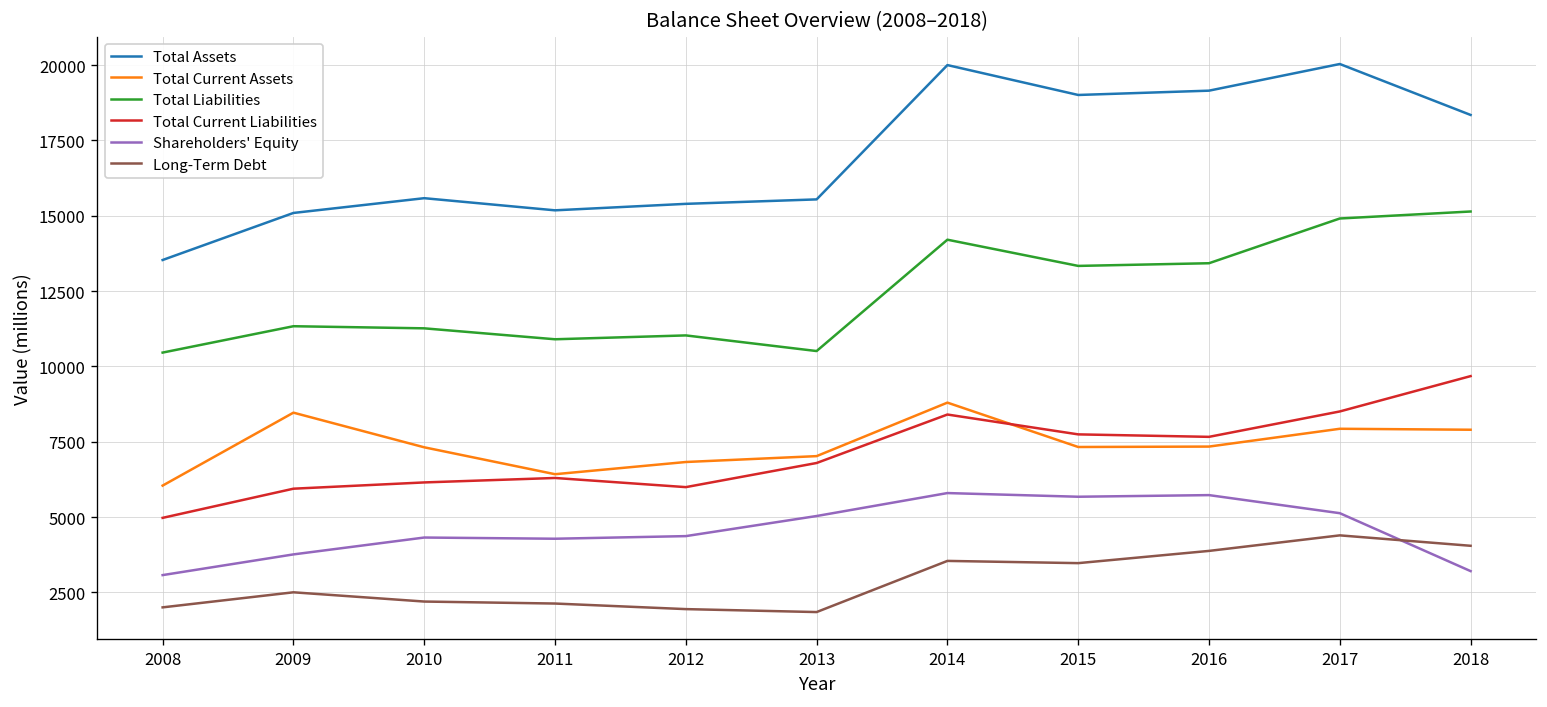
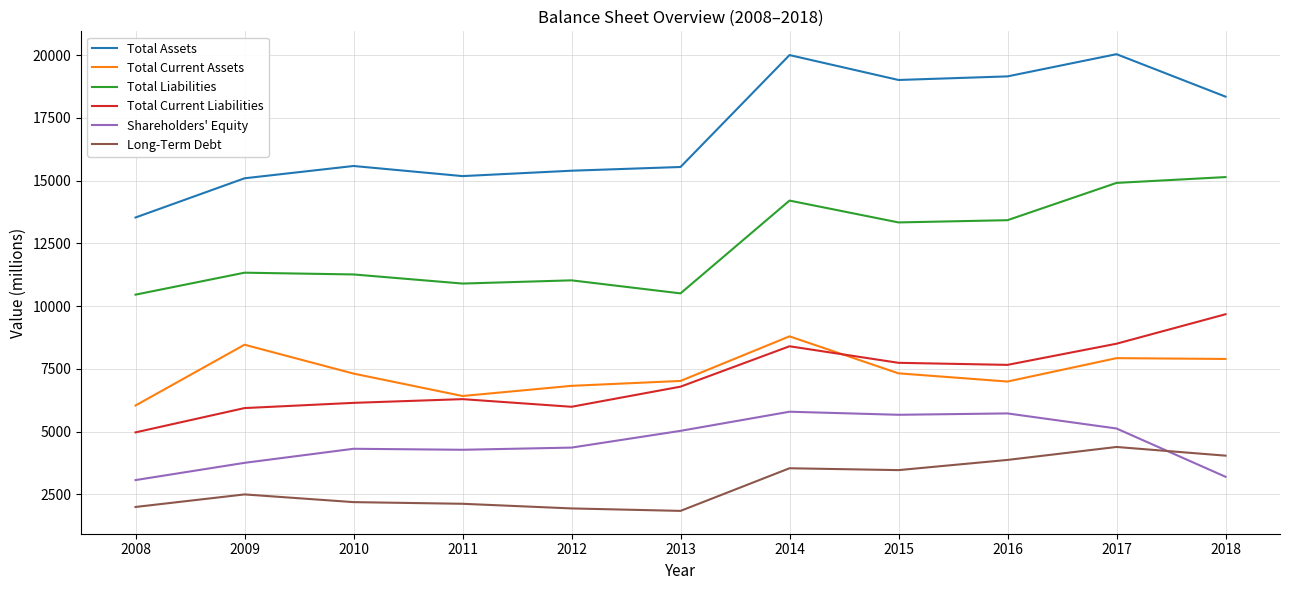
  {
    "Total Assets": {
      "2008": 13500,
      "2009": 15100,
      "2010": 15600,
      "2011": 15200,
      "2012": 15400,
      "2013": 15500,
      "2014": 20000,
      "2015": 19000,
      "2016": 19200,
      "2017": 20000,
      "2018": 18300
    },
    "Total Current Assets": {
      "2008": 6000,
      "2009": 8500,
      "2010": 7300,
      "2011": 6400,
      "2012": 6800,
      "2013": 7000,
      "2014": 8800,
      "2015": 7300,
-     "2016": 7300,
+     "2016": 7000,
      "2017": 7900,
      "2018": 7900
    },
    "Total Liabilities": {
      "2008": 10500,
      "2009": 11300,
      "2010": 11300,
      "2011": 10900,
      "2012": 11000,
      "2013": 10500,
      "2014": 14200,
      "2015": 13300,
      "2016": 13400,
      "2017": 14900,
      "2018": 15100
    },
    "Total Current Liabilities": {
      "2008": 5000,
      "2009": 5900,
      "2010": 6100,
      "2011": 6300,
      "2012": 6000,
      "2013": 6800,
      "2014": 8400,
      "2015": 7700,
      "2016": 7700,
      "2017": 8500,
      "2018": 9700
    },
    "Shareholders' Equity": {
      "2008": 3100,
      "2009": 3800,
      "2010": 4300,
      "2011": 4300,
      "2012": 4400,
      "2013": 5000,
      "2014": 5800,
      "2015": 5700,
      "2016": 5700,
      "2017": 5100,
      "2018": 3200
    },
    "Long-Term Debt": {
      "2008": 2000,
      "2009": 2500,
      "2010": 2200,
      "2011": 2100,
      "2012": 1900,
      "2013": 1800,
      "2014": 3500,
      "2015": 3500,
      "2016": 3900,
      "2017": 4400,
      "2018": 4000
    }
  }
